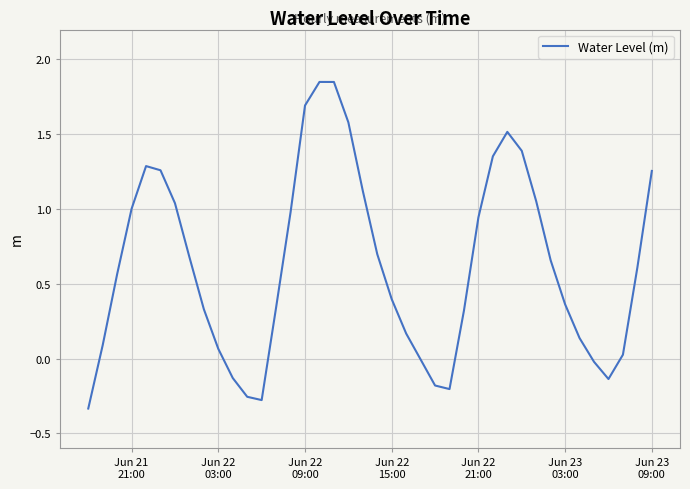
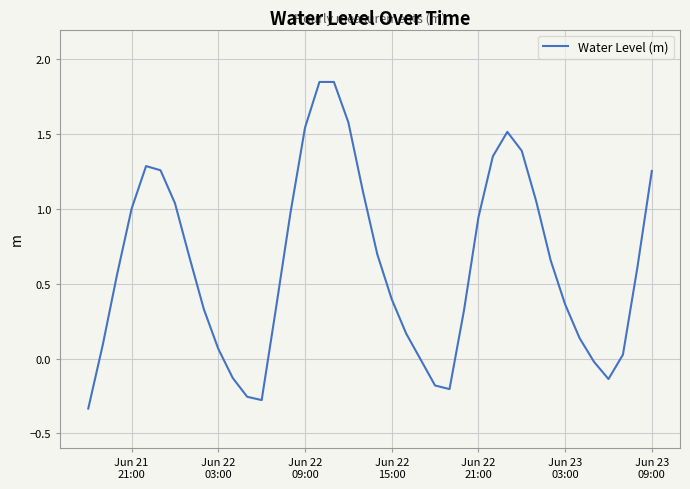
  {
    "Jun 21 21:00": 1.00,
    "Jun 22 03:00": 0.07,
-   "Jun 22 09:00": 1.69,
+   "Jun 22 09:00": 1.54,
    "Jun 22 15:00": 0.40,
    "Jun 22 21:00": 0.94,
    "Jun 23 03:00": 0.36,
    "Jun 23 09:00": 1.25
  }
